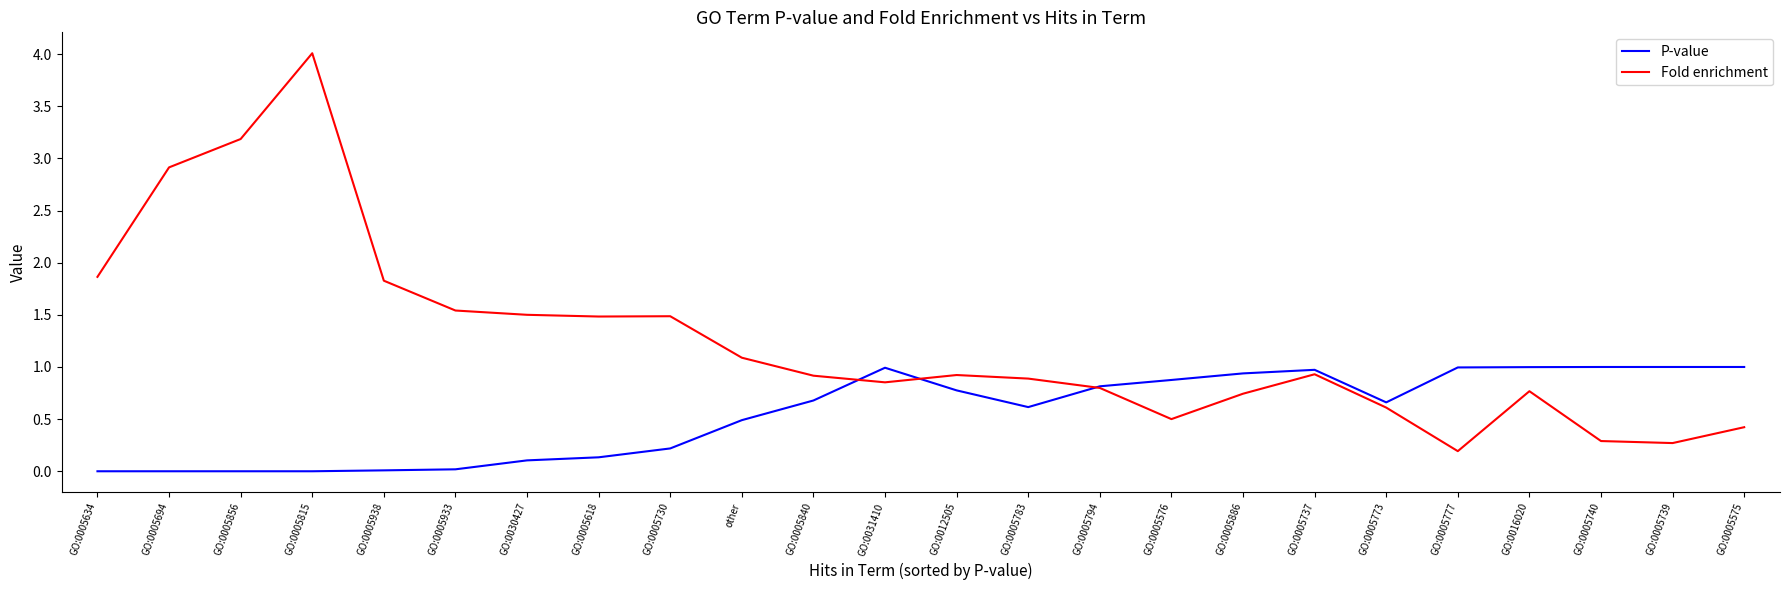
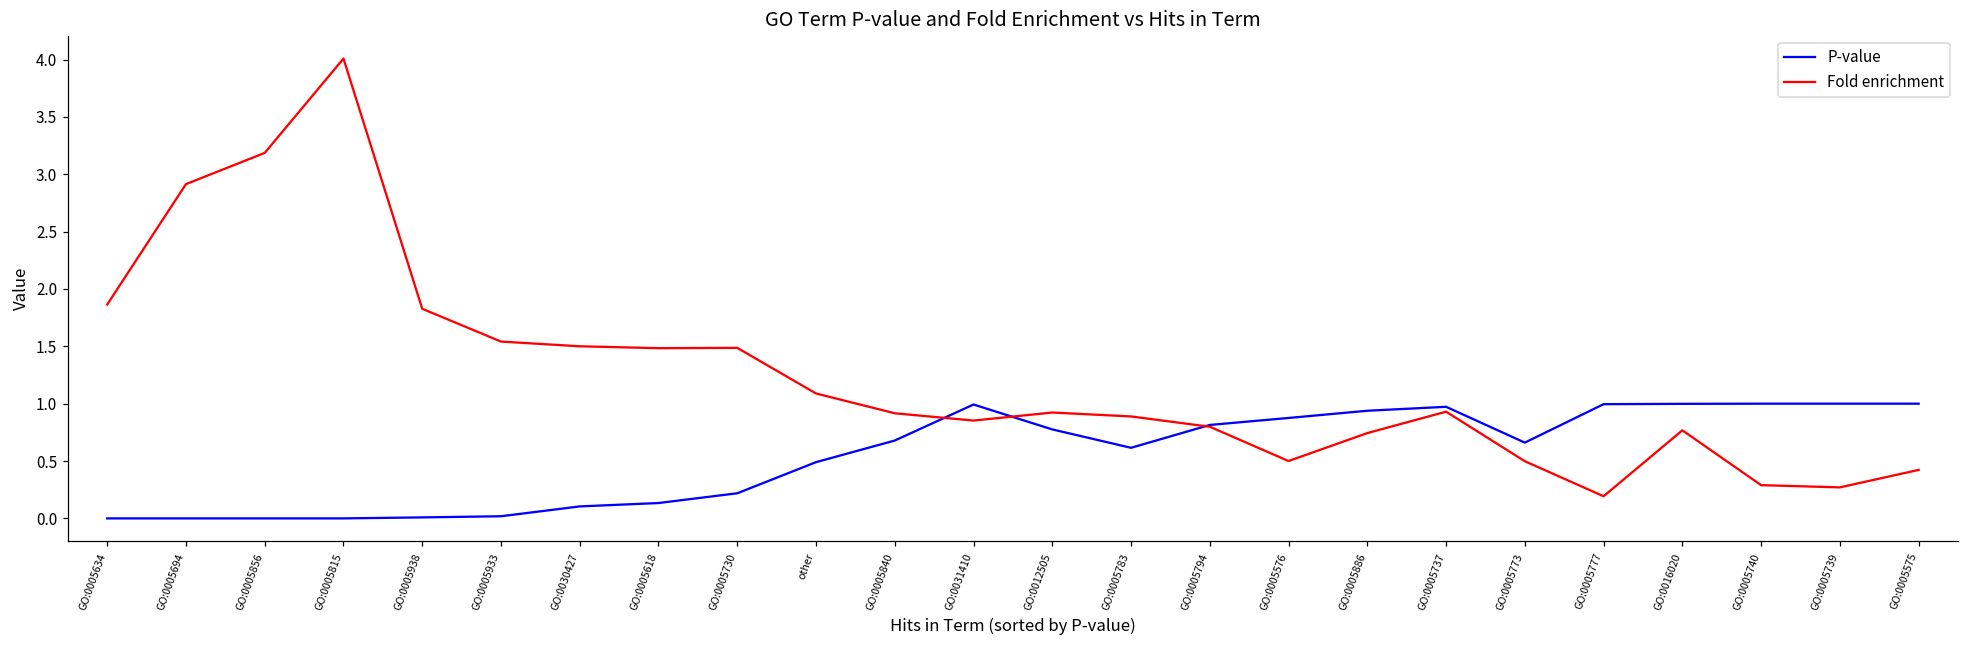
  {
    "P-value": {
      "GO:0005634": 0.00,
      "GO:0005694": 0.00,
      "GO:0005856": 0.00,
      "GO:0005815": 0.00,
      "GO:0005938": 0.01,
      "GO:0005933": 0.02,
      "GO:0030427": 0.10,
      "GO:0005618": 0.13,
      "GO:0005730": 0.22,
      "other": 0.49,
      "GO:0005840": 0.68,
      "GO:0031410": 0.99,
      "GO:0012505": 0.78,
      "GO:0005783": 0.62,
      "GO:0005576": 0.88,
      "GO:0005886": 0.94,
      "GO:0005737": 0.97,
      "GO:0005773": 0.66,
      "GO:0005777": 1.00,
      "GO:0016020": 1.00,
      "GO:0005740": 1.00,
      "GO:0005739": 1.00,
      "GO:0005575": 1.00
    },
    "Fold enrichment": {
      "GO:0005634": 1.86,
      "GO:0005694": 2.91,
      "GO:0005856": 3.19,
      "GO:0005815": 4.01,
      "GO:0005938": 1.83,
      "GO:0005933": 1.54,
      "GO:0030427": 1.50,
      "GO:0005618": 1.48,
      "GO:0005730": 1.49,
      "other": 1.09,
      "GO:0005840": 0.92,
      "GO:0031410": 0.85,
      "GO:0012505": 0.92,
      "GO:0005783": 0.89,
      "GO:0005576": 0.50,
      "GO:0005886": 0.74,
      "GO:0005737": 0.93,
-     "GO:0005773": 0.61,
+     "GO:0005773": 0.50,
      "GO:0005777": 0.19,
      "GO:0016020": 0.77,
      "GO:0005740": 0.29,
      "GO:0005739": 0.27,
      "GO:0005575": 0.42
    }
  }
